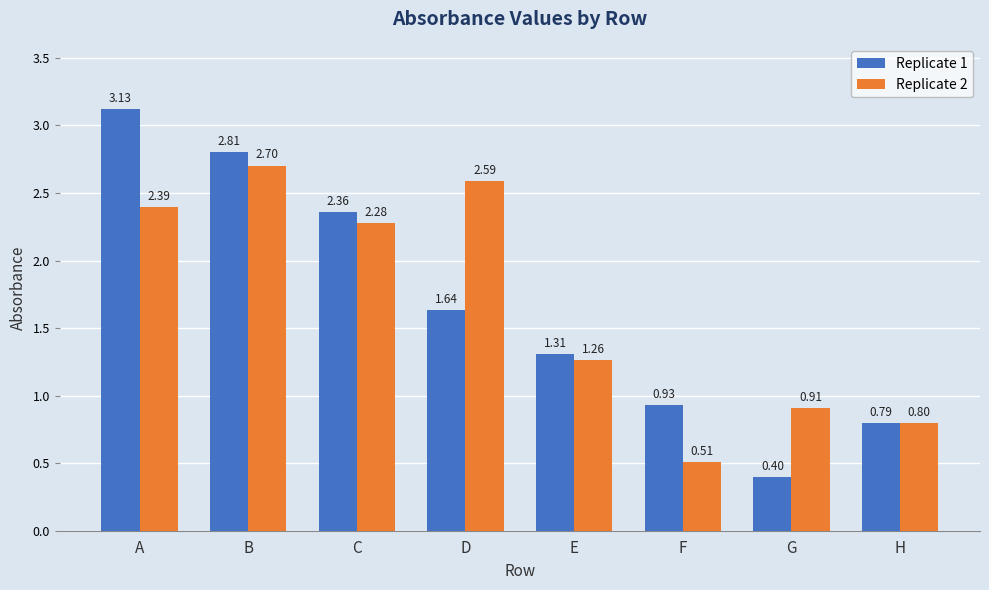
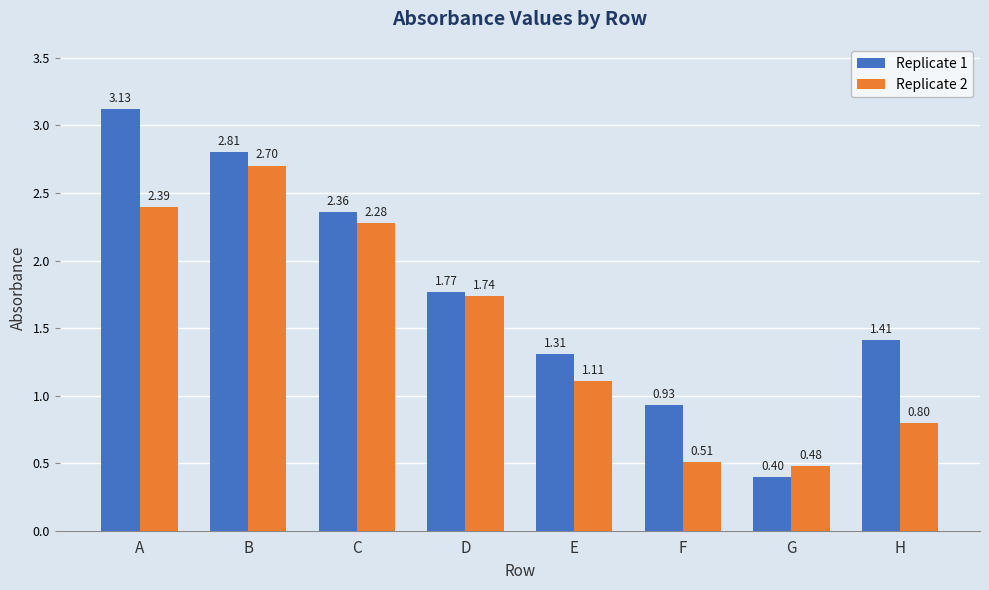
  {
    "Replicate 1": {
      "A": 3.13,
      "B": 2.81,
      "C": 2.36,
-     "D": 1.64,
+     "D": 1.77,
      "E": 1.31,
      "F": 0.93,
      "G": 0.40,
-     "H": 0.79
+     "H": 1.41
    },
    "Replicate 2": {
      "A": 2.39,
      "B": 2.70,
      "C": 2.28,
-     "D": 2.59,
-     "E": 1.26,
+     "D": 1.74,
+     "E": 1.11,
      "F": 0.51,
-     "G": 0.91,
+     "G": 0.48,
      "H": 0.80
    }
  }
